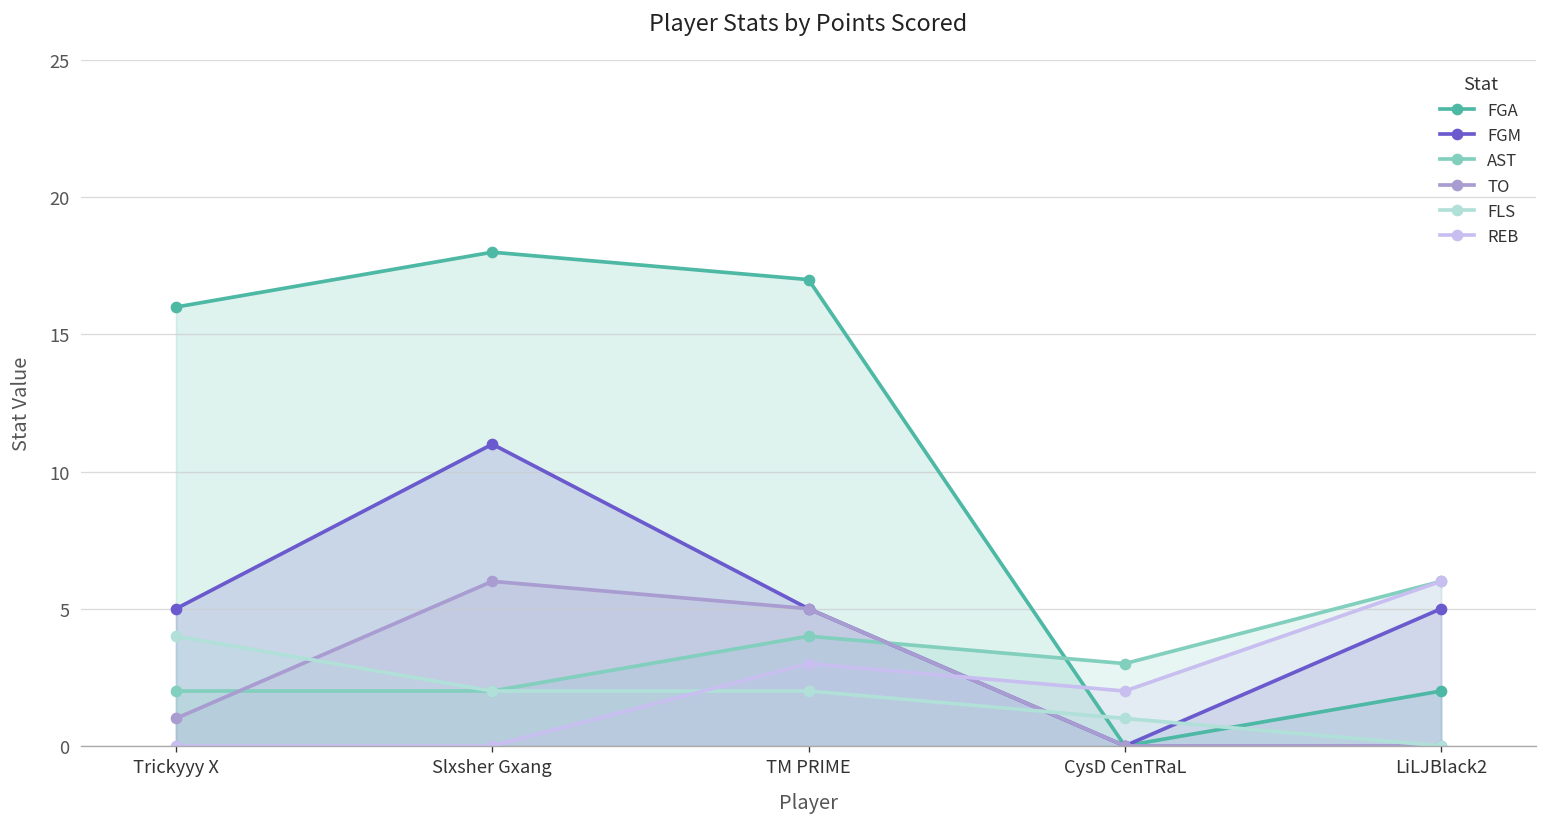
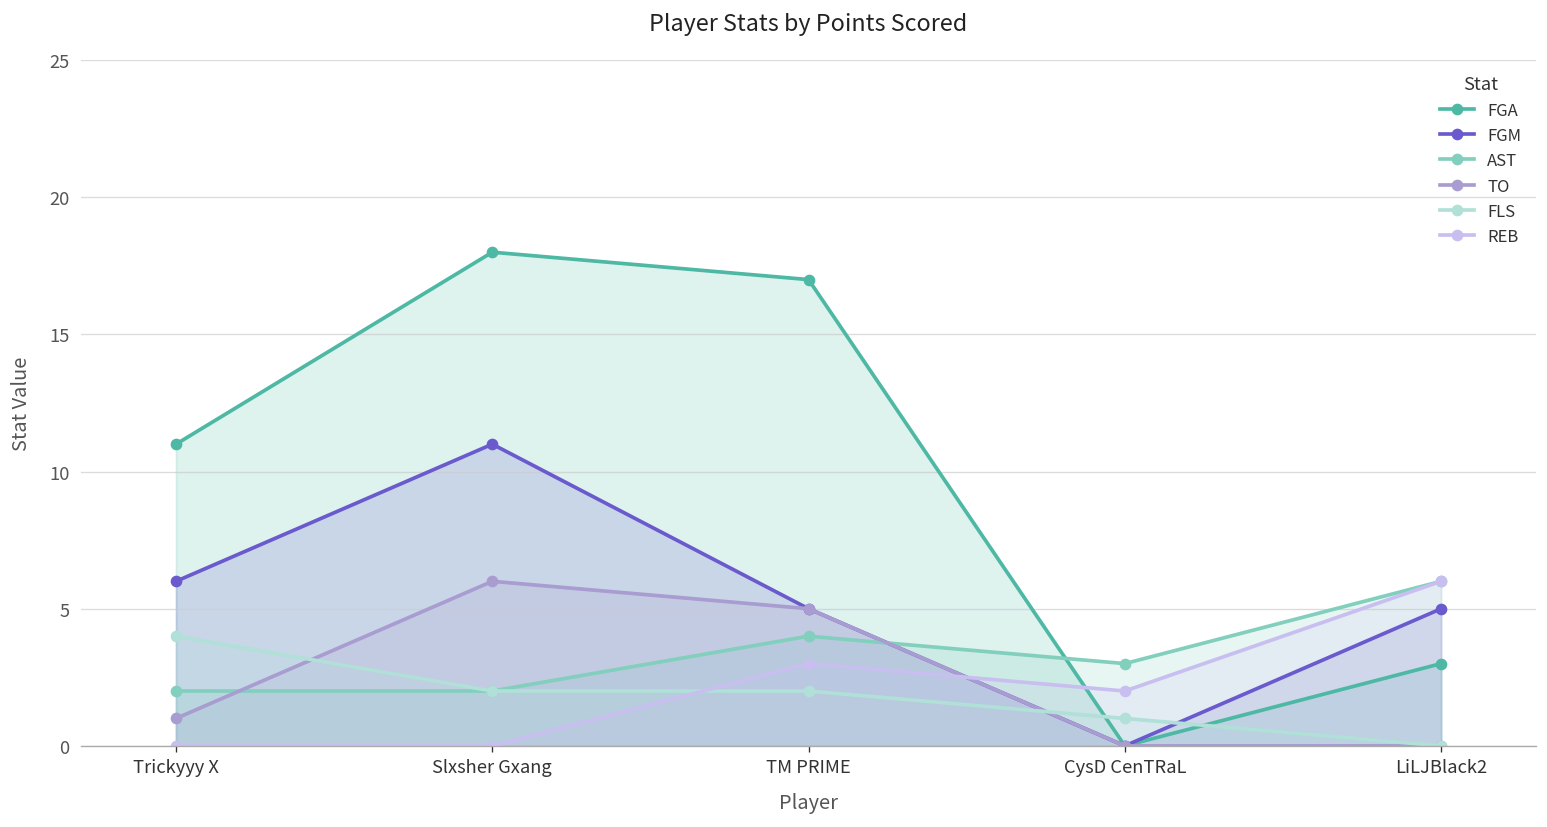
  {
    "FGA": {
-     "Trickyyy X": 16,
+     "Trickyyy X": 11,
      "Slxsher Gxang": 18,
      "TM PRIME": 17,
-     "LiLJBlack2": 2
+     "LiLJBlack2": 3
    },
    "FGM": {
-     "Trickyyy X": 5,
+     "Trickyyy X": 6,
      "Slxsher Gxang": 11,
      "LiLJBlack2": 5
    }
  }
